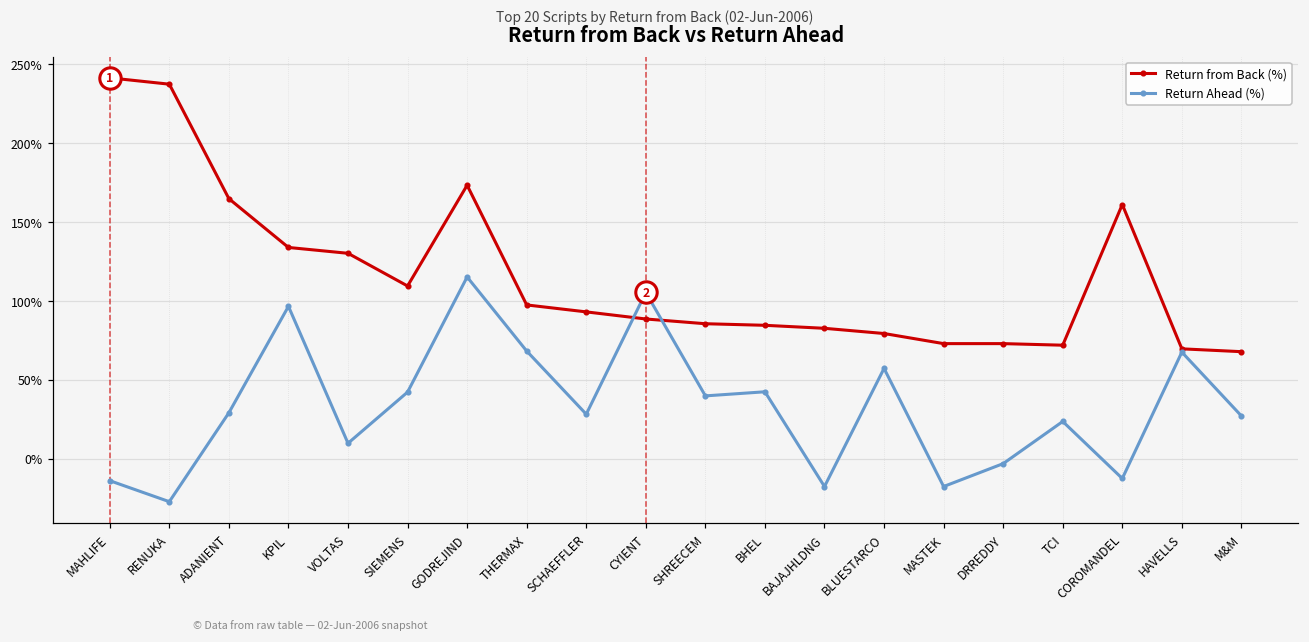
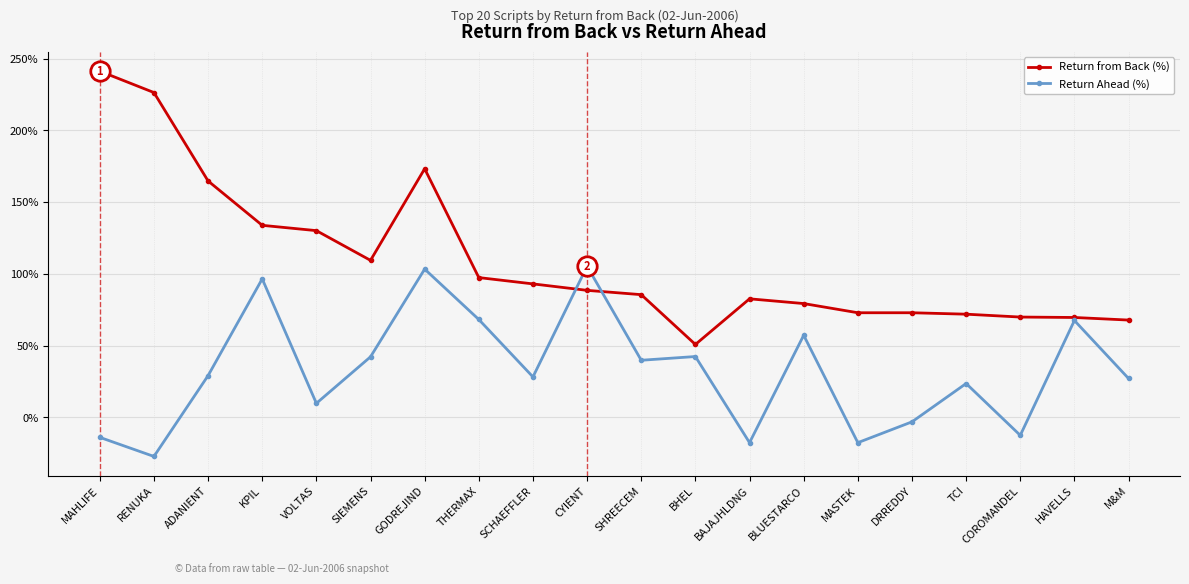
  {
    "Return from Back (%)": {
-     "RENUKA": "237%",
+     "RENUKA": "226%",
      "ADANIENT": "165%",
      "KPIL": "134%",
      "VOLTAS": "130%",
      "SIEMENS": "109%",
      "GODREJIND": "173%",
      "THERMAX": "97%",
      "SCHAEFFLER": "93%",
      "CYIENT": "89%",
      "SHREECEM": "86%",
-     "BHEL": "85%",
+     "BHEL": "51%",
      "BAJAJHLDNG": "83%",
      "BLUESTARCO": "79%",
      "MASTEK": "73%",
      "DRREDDY": "73%",
      "TCI": "72%",
-     "COROMANDEL": "161%",
+     "COROMANDEL": "70%",
      "HAVELLS": "70%",
      "M&M": "68%"
    },
    "Return Ahead (%)": {
      "MAHLIFE": "-14%",
      "RENUKA": "-27%",
      "ADANIENT": "29%",
      "KPIL": "97%",
      "VOLTAS": "10%",
      "SIEMENS": "42%",
-     "GODREJIND": "115%",
+     "GODREJIND": "103%",
      "THERMAX": "68%",
      "SCHAEFFLER": "28%",
      "SHREECEM": "40%",
      "BHEL": "42%",
      "BAJAJHLDNG": "-18%",
      "BLUESTARCO": "57%",
      "MASTEK": "-18%",
      "DRREDDY": "-3%",
      "TCI": "24%",
      "COROMANDEL": "-13%",
      "HAVELLS": "68%",
      "M&M": "27%"
    }
  }
